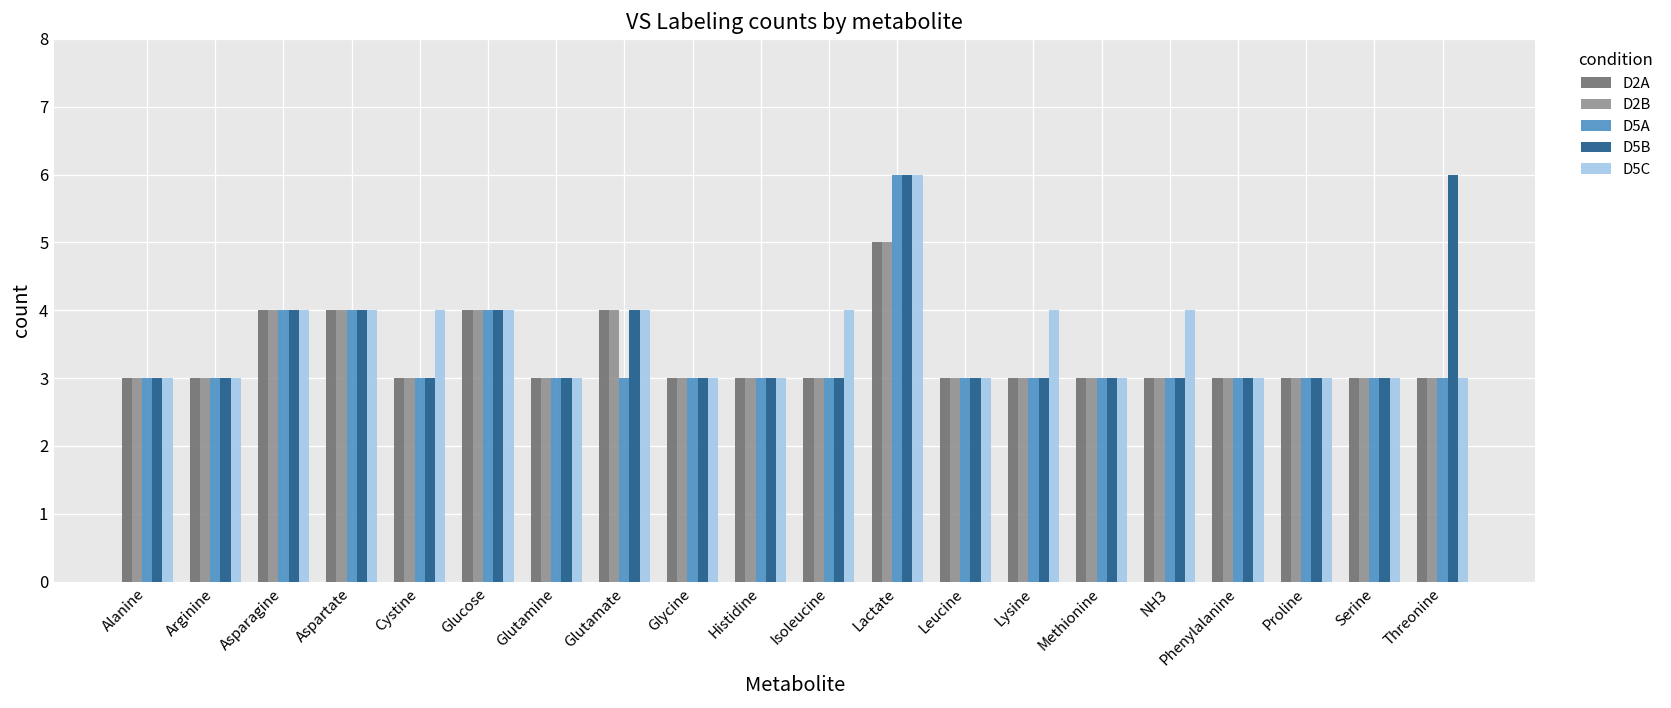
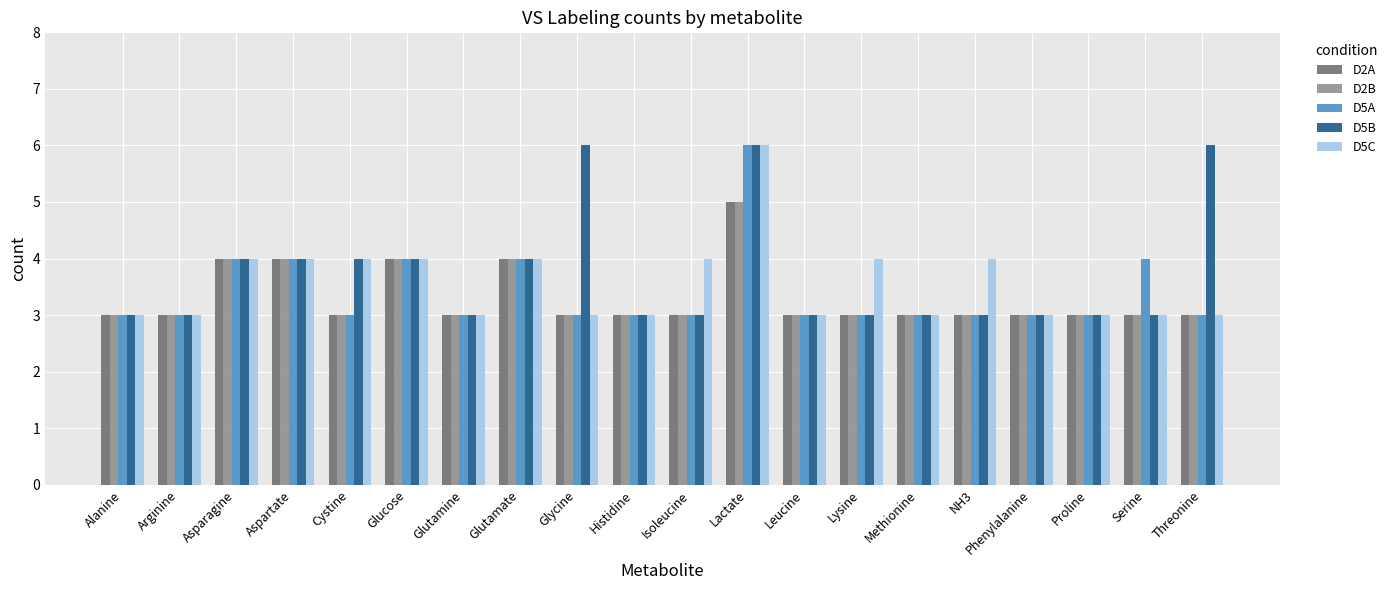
  {
    "D5A": {
      "Alanine": 3,
      "Arginine": 3,
      "Asparagine": 4,
      "Aspartate": 4,
      "Cystine": 3,
      "Glucose": 4,
      "Glutamine": 3,
-     "Glutamate": 3,
+     "Glutamate": 4,
      "Glycine": 3,
      "Histidine": 3,
      "Isoleucine": 3,
      "Lactate": 6,
      "Leucine": 3,
      "Lysine": 3,
      "Methionine": 3,
      "NH3": 3,
      "Phenylalanine": 3,
      "Proline": 3,
-     "Serine": 3,
+     "Serine": 4,
      "Threonine": 3
    },
    "D5B": {
      "Alanine": 3,
      "Arginine": 3,
      "Asparagine": 4,
      "Aspartate": 4,
-     "Cystine": 3,
+     "Cystine": 4,
      "Glucose": 4,
      "Glutamine": 3,
      "Glutamate": 4,
-     "Glycine": 3,
+     "Glycine": 6,
      "Histidine": 3,
      "Isoleucine": 3,
      "Lactate": 6,
      "Leucine": 3,
      "Lysine": 3,
      "Methionine": 3,
      "NH3": 3,
      "Phenylalanine": 3,
      "Proline": 3,
      "Serine": 3,
      "Threonine": 6
    },
    "D5C": {
      "Alanine": 3,
      "Arginine": 3,
      "Asparagine": 4,
      "Aspartate": 4,
      "Cystine": 4,
      "Glucose": 4,
      "Glutamine": 3,
      "Glutamate": 4,
      "Glycine": 3,
      "Histidine": 3,
      "Isoleucine": 4,
      "Lactate": 6,
      "Leucine": 3,
      "Lysine": 4,
      "Methionine": 3,
      "NH3": 4,
      "Phenylalanine": 3,
      "Proline": 3,
      "Serine": 3,
      "Threonine": 3
    }
  }
